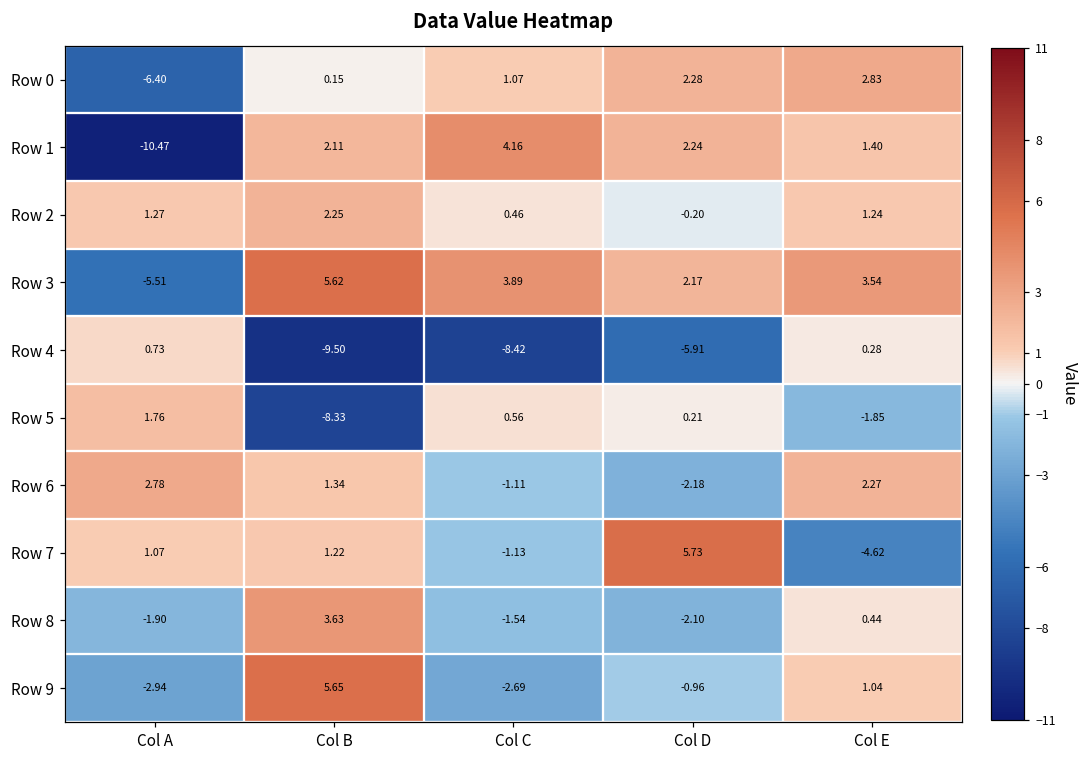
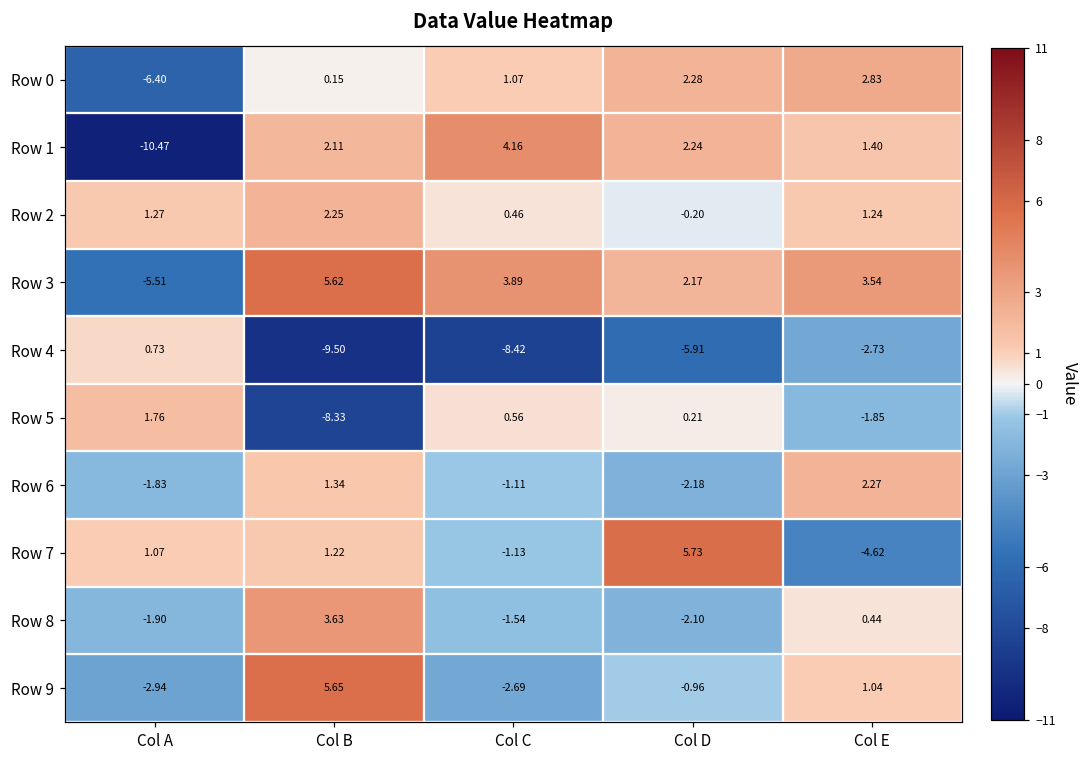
  {
    "Row 0": {
      "Col A": -6.40,
      "Col B": 0.15,
      "Col C": 1.07,
      "Col D": 2.28,
      "Col E": 2.83
    },
    "Row 1": {
      "Col A": -10.47,
      "Col B": 2.11,
      "Col C": 4.16,
      "Col D": 2.24,
      "Col E": 1.40
    },
    "Row 2": {
      "Col A": 1.27,
      "Col B": 2.25,
      "Col C": 0.46,
      "Col D": -0.20,
      "Col E": 1.24
    },
    "Row 3": {
      "Col A": -5.51,
      "Col B": 5.62,
      "Col C": 3.89,
      "Col D": 2.17,
      "Col E": 3.54
    },
    "Row 4": {
      "Col A": 0.73,
      "Col B": -9.50,
      "Col C": -8.42,
      "Col D": -5.91,
-     "Col E": 0.28
+     "Col E": -2.73
    },
    "Row 5": {
      "Col A": 1.76,
      "Col B": -8.33,
      "Col C": 0.56,
      "Col D": 0.21,
      "Col E": -1.85
    },
    "Row 6": {
-     "Col A": 2.78,
+     "Col A": -1.83,
      "Col B": 1.34,
      "Col C": -1.11,
      "Col D": -2.18,
      "Col E": 2.27
    },
    "Row 7": {
      "Col A": 1.07,
      "Col B": 1.22,
      "Col C": -1.13,
      "Col D": 5.73,
      "Col E": -4.62
    },
    "Row 8": {
      "Col A": -1.90,
      "Col B": 3.63,
      "Col C": -1.54,
      "Col D": -2.10,
      "Col E": 0.44
    },
    "Row 9": {
      "Col A": -2.94,
      "Col B": 5.65,
      "Col C": -2.69,
      "Col D": -0.96,
      "Col E": 1.04
    }
  }
